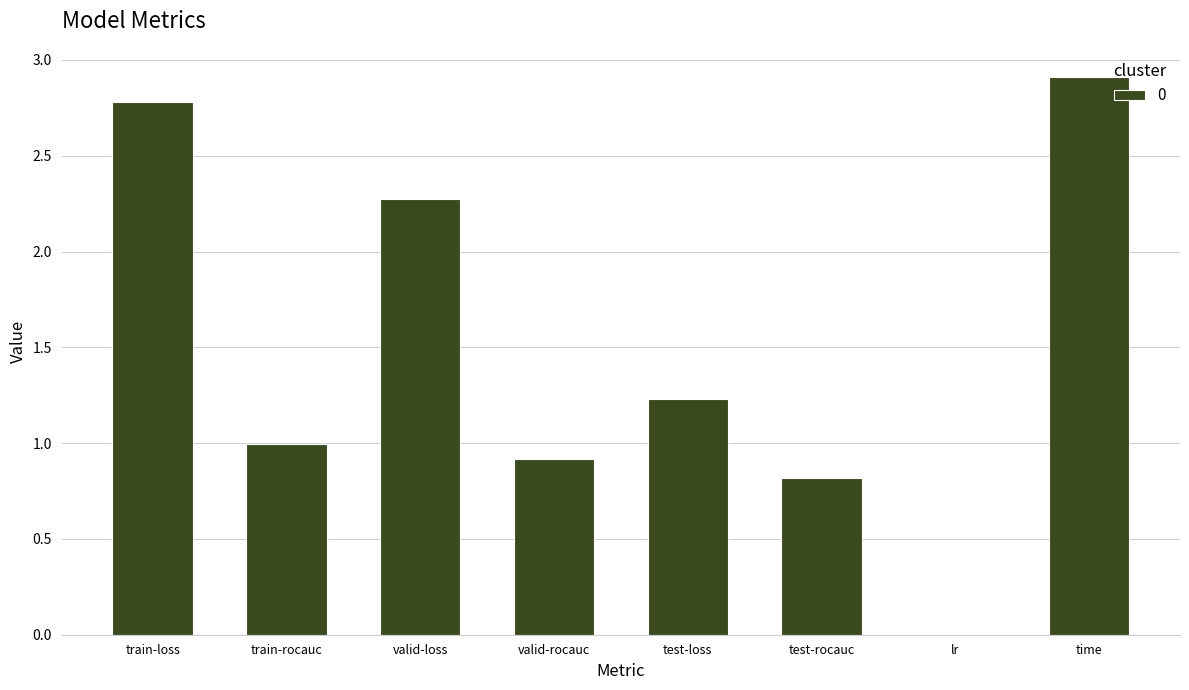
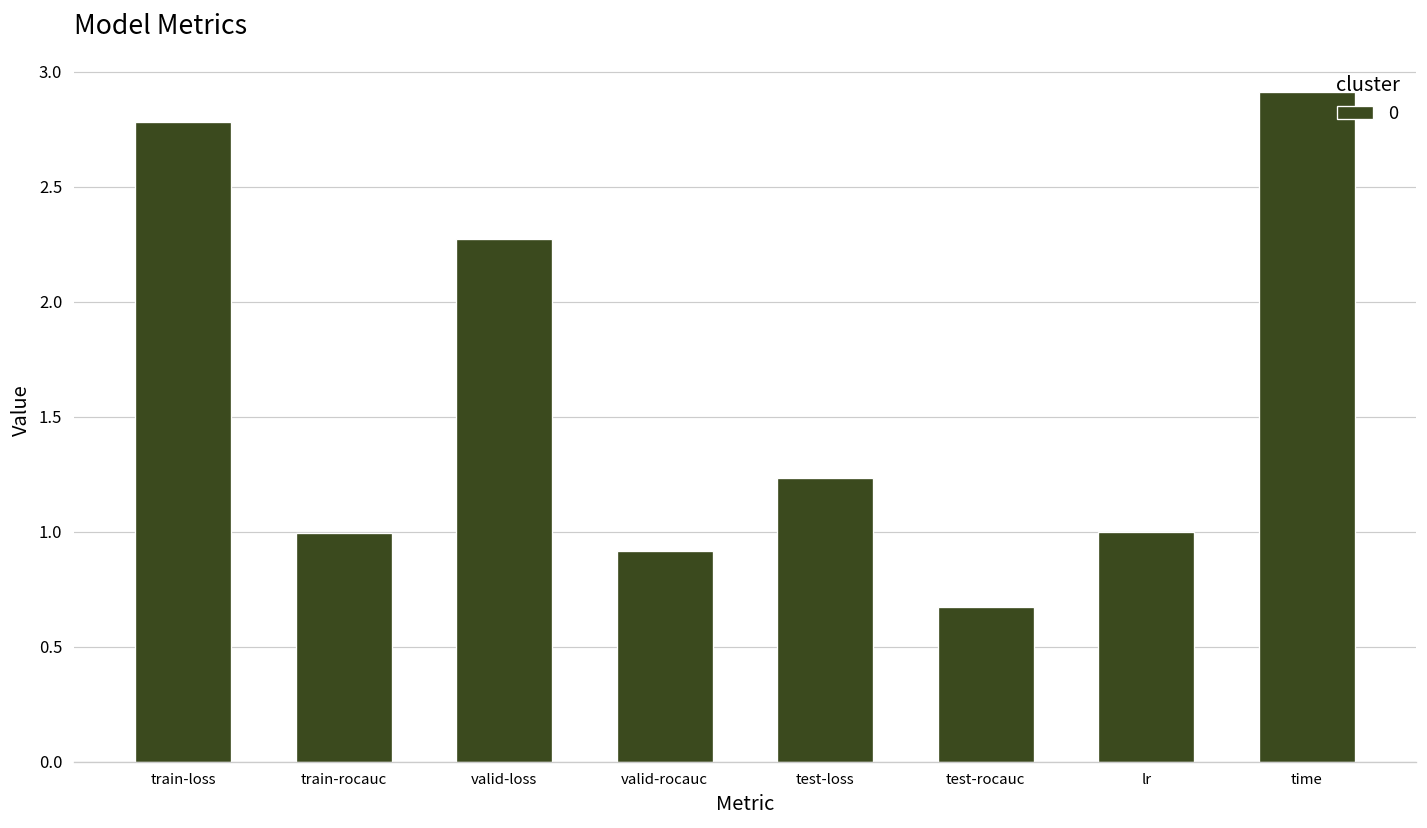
  {
    "train-loss": 2.78,
    "train-rocauc": 0.99,
    "valid-loss": 2.27,
    "valid-rocauc": 0.92,
    "test-loss": 1.23,
-   "test-rocauc": 0.82,
-   "lr": 0,
+   "test-rocauc": 0.67,
+   "lr": 1,
    "time": 2.91
  }
